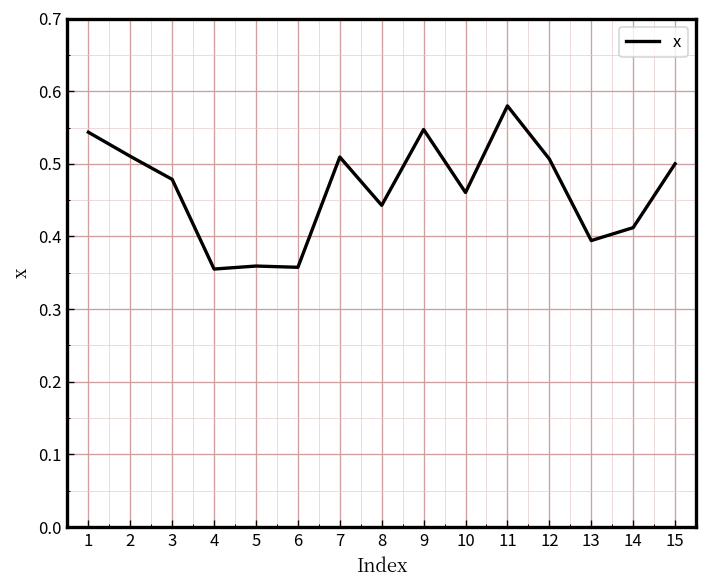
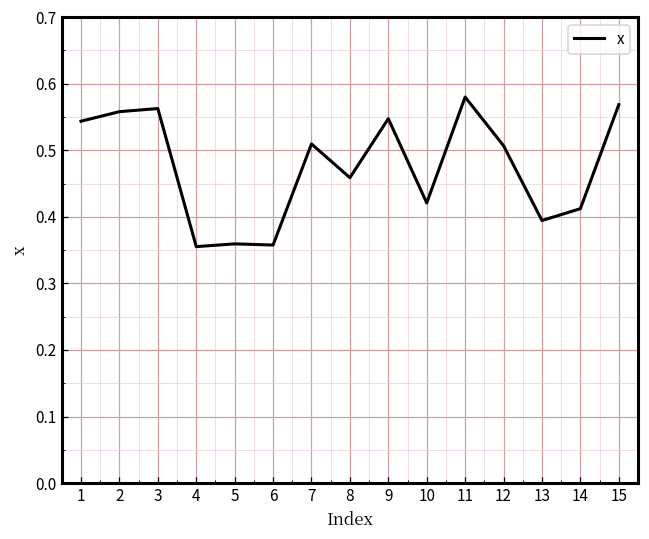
  {
    "1": 0.54,
-   "2": 0.51,
-   "3": 0.48,
+   "2": 0.56,
+   "3": 0.56,
    "4": 0.36,
    "5": 0.36,
    "6": 0.36,
    "7": 0.51,
-   "8": 0.44,
+   "8": 0.46,
    "9": 0.55,
-   "10": 0.46,
+   "10": 0.42,
    "11": 0.58,
    "12": 0.51,
    "13": 0.39,
    "14": 0.41,
-   "15": 0.50
+   "15": 0.57
  }
